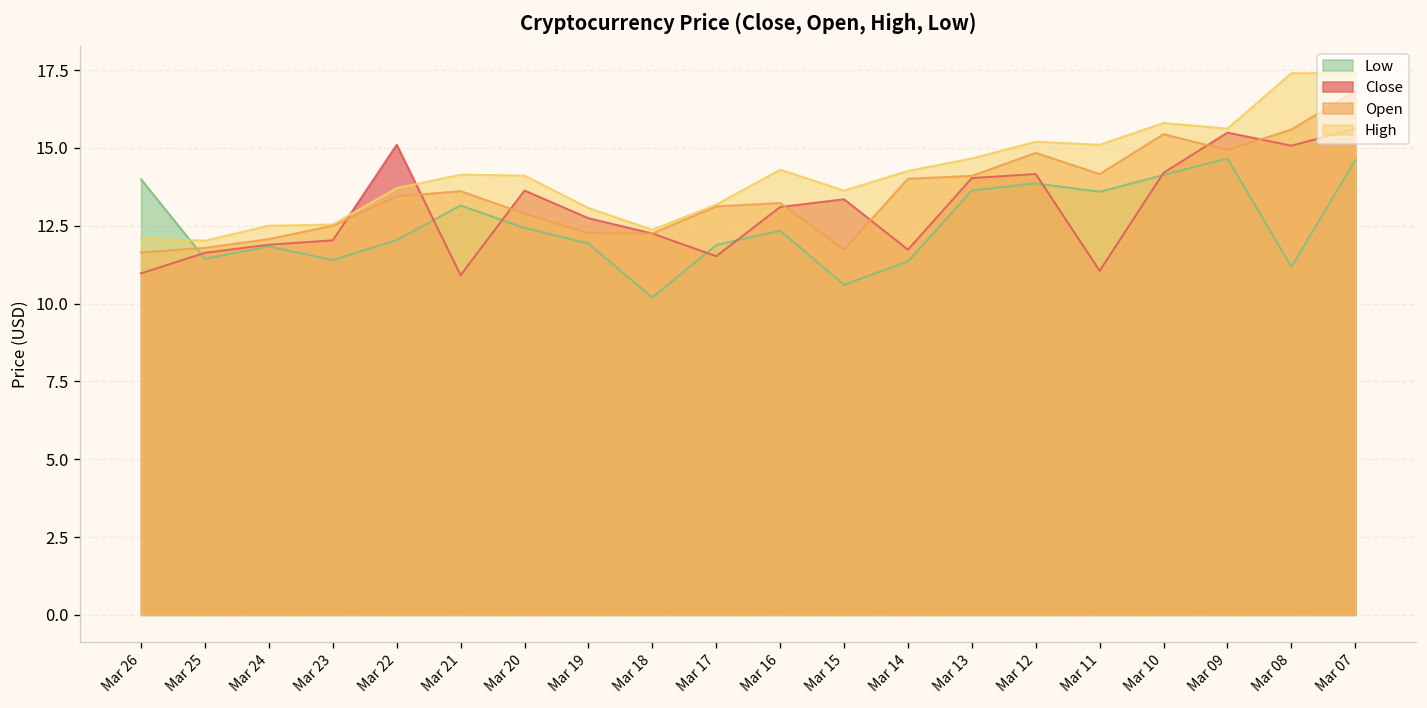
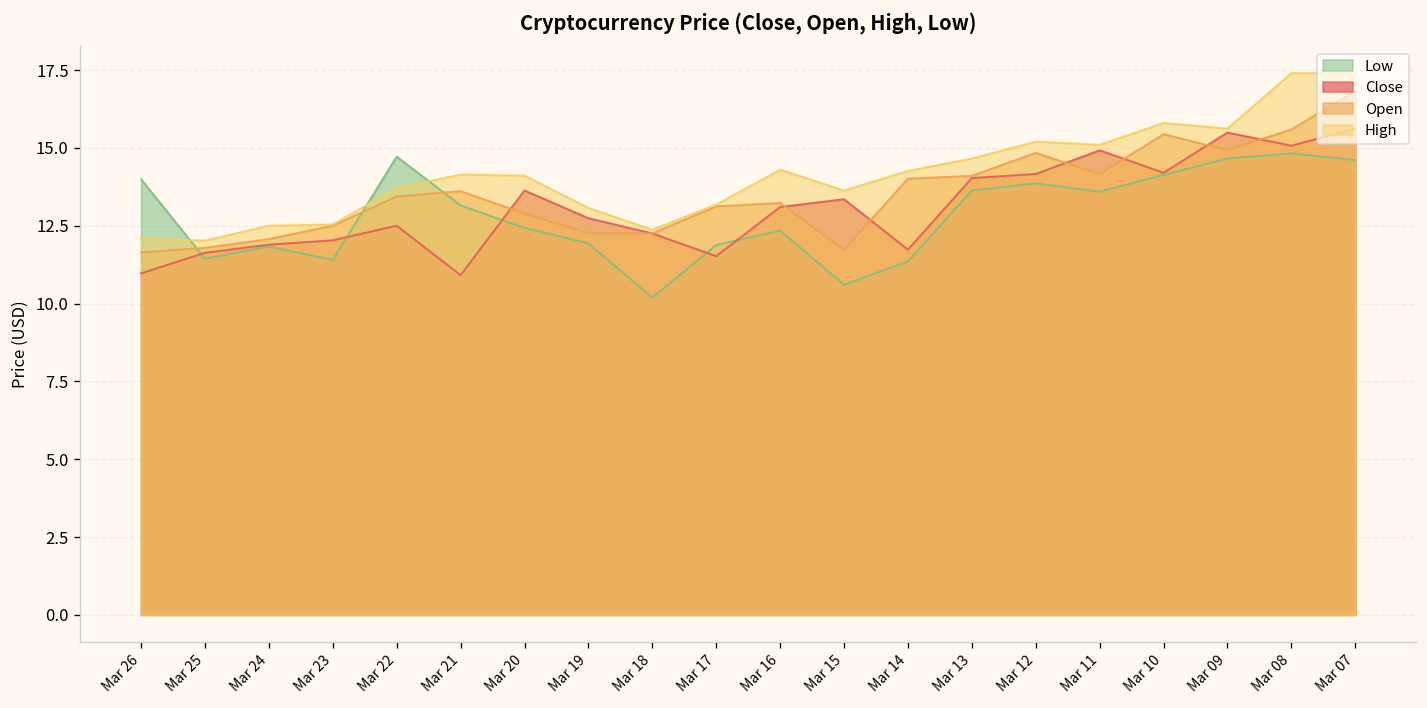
  {
    "Low": {
      "Mar 26": 14.0,
      "Mar 25": 11.4,
      "Mar 23": 11.4,
-     "Mar 22": 12.0,
+     "Mar 22": 14.7,
      "Mar 21": 13.2,
      "Mar 20": 12.4,
      "Mar 19": 11.9,
      "Mar 18": 10.2,
      "Mar 17": 11.9,
      "Mar 16": 12.3,
      "Mar 15": 10.6,
      "Mar 14": 11.4,
      "Mar 13": 13.6,
      "Mar 12": 13.9,
      "Mar 11": 13.6,
      "Mar 09": 14.7,
-     "Mar 08": 11.2,
+     "Mar 08": 14.8,
      "Mar 07": 14.6
    },
    "Close": {
      "Mar 26": 11.0,
      "Mar 25": 11.6,
      "Mar 23": 12.0,
-     "Mar 22": 15.1,
+     "Mar 22": 12.5,
      "Mar 21": 10.9,
      "Mar 20": 13.6,
      "Mar 19": 12.7,
      "Mar 17": 11.5,
      "Mar 16": 13.1,
      "Mar 15": 13.4,
      "Mar 14": 11.7,
      "Mar 12": 14.2,
-     "Mar 11": 11.1,
+     "Mar 11": 14.9,
      "Mar 09": 15.5,
      "Mar 08": 15.1
    }
  }
